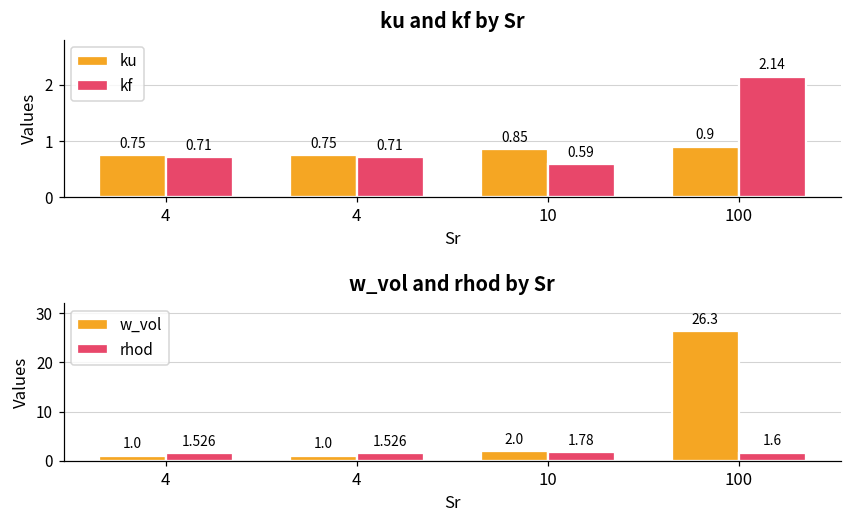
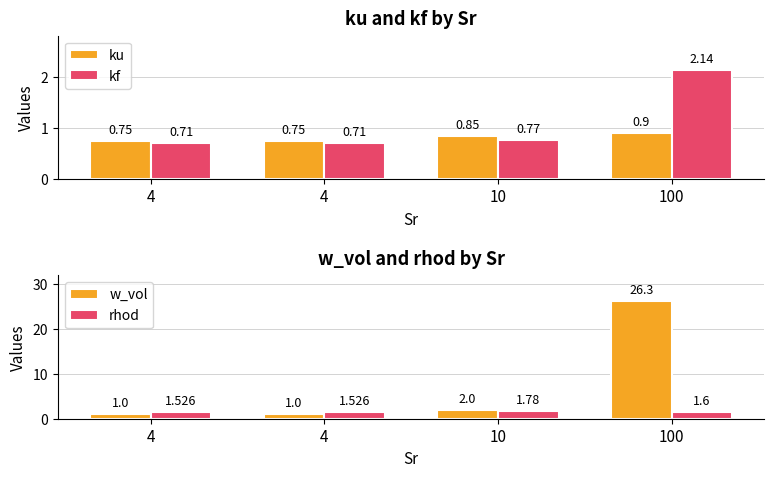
  {
    "ku and kf by Sr": {
      "ku": {
        "10": 0.85,
        "100": 0.9
      },
      "kf": {
-       "10": 0.59,
+       "10": 0.77,
        "100": 2.14
      }
    },
    "w_vol and rhod by Sr": {
      "w_vol": {
        "10": 2.0,
        "100": 26.3
      },
      "rhod": {
        "10": 1.78,
        "100": 1.6
      }
    }
  }
